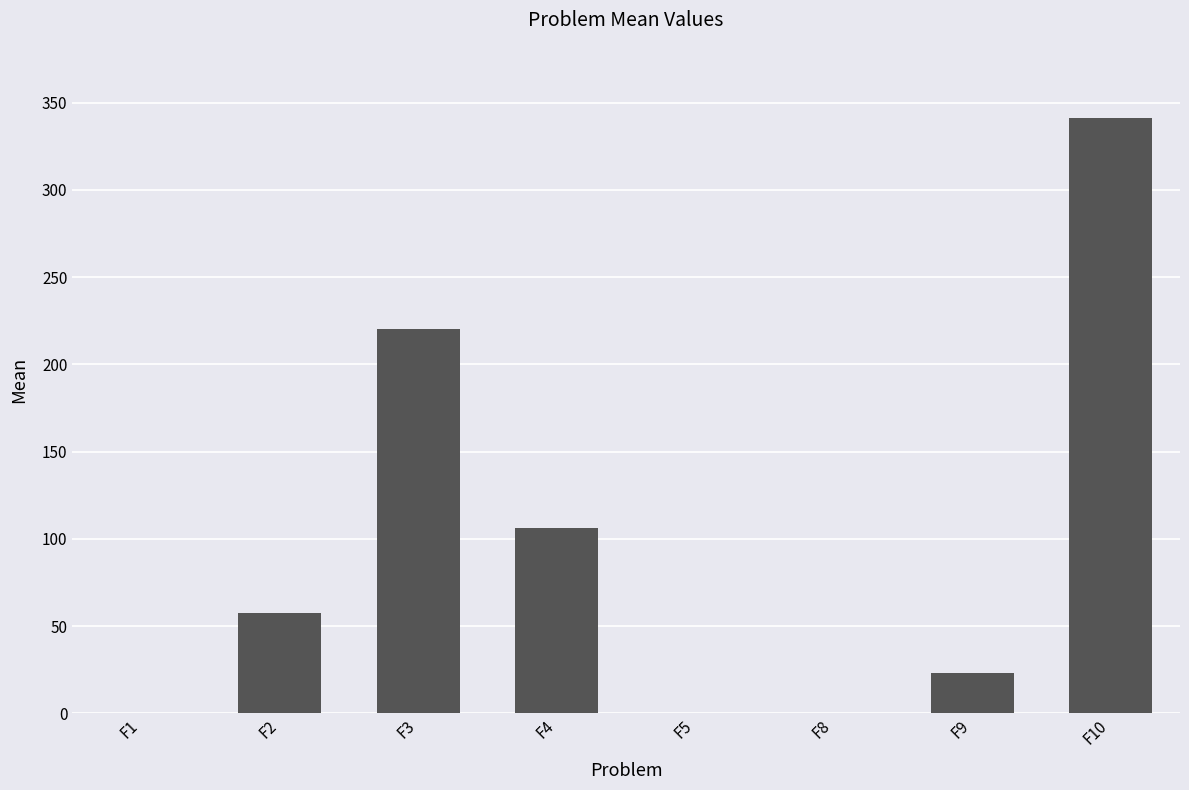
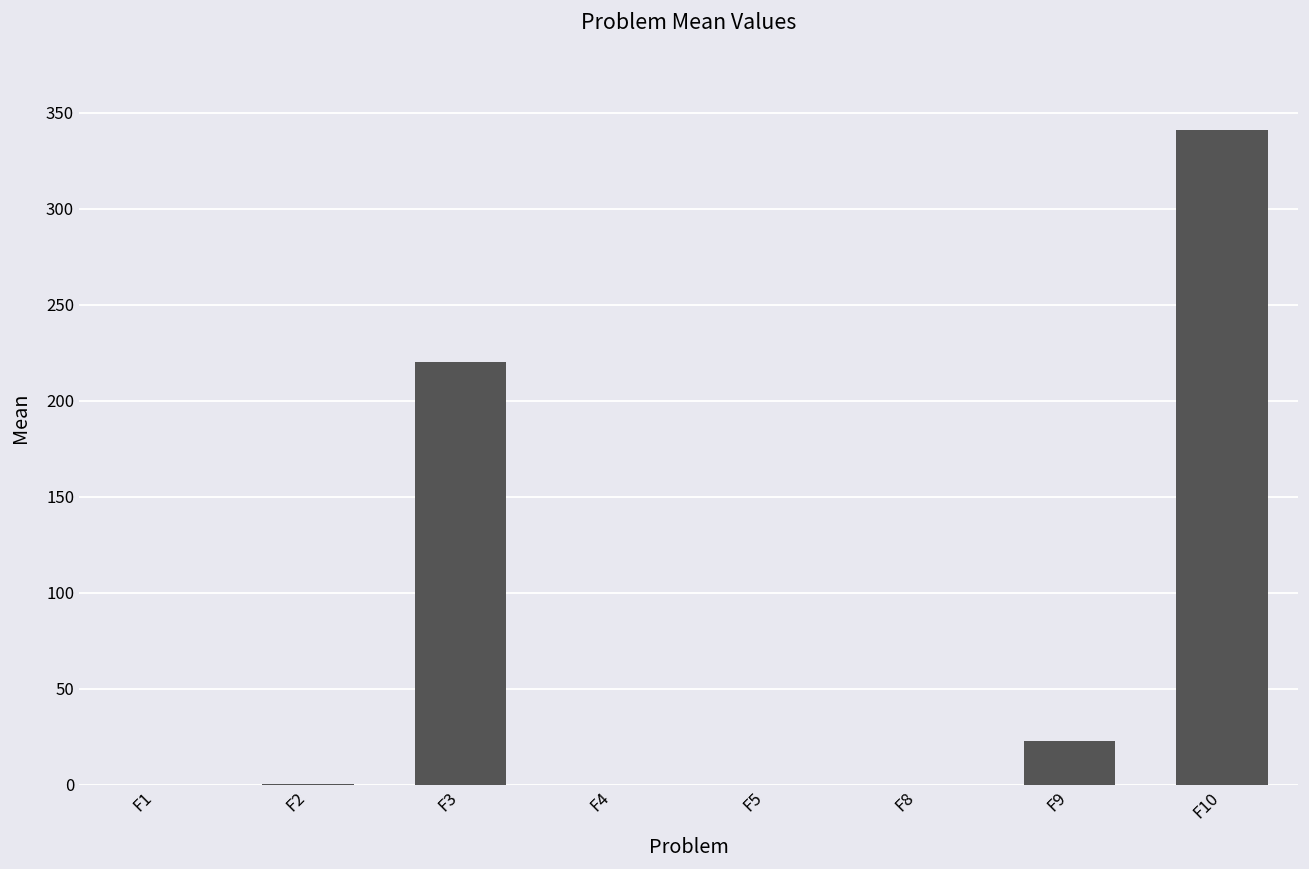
  {
    "F1": 0,
-   "F2": 57,
+   "F2": 0,
    "F3": 220,
-   "F4": 106,
+   "F4": 0,
    "F5": 0,
    "F8": 0,
    "F9": 23,
    "F10": 341
  }
